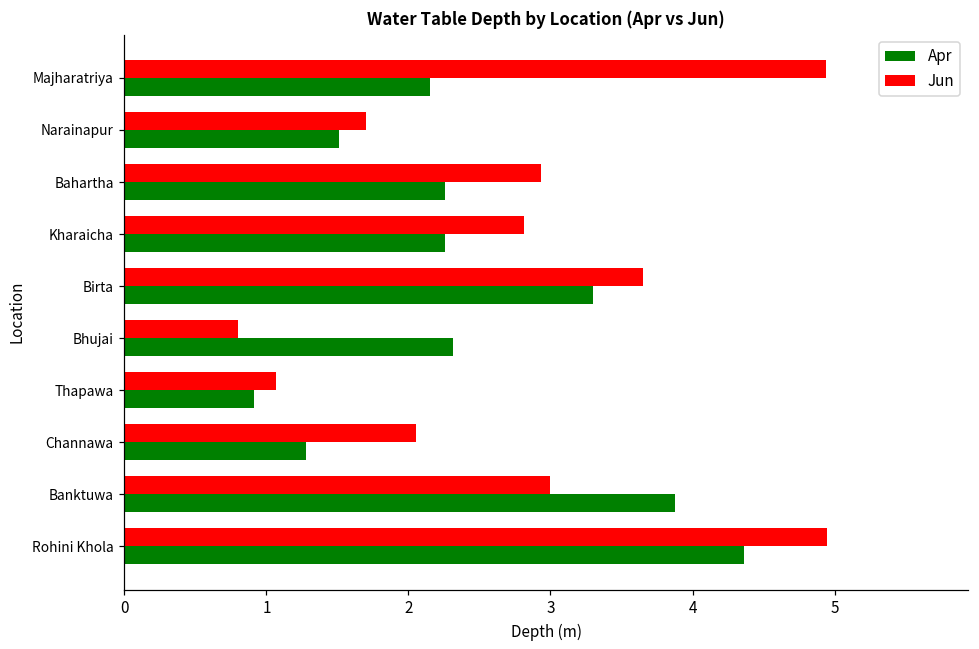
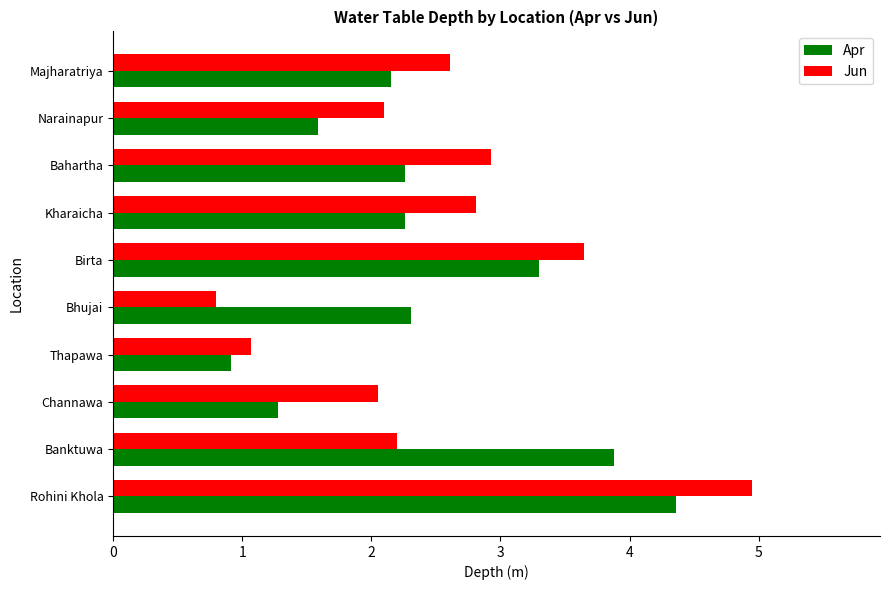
  {
    "Apr": {
      "Majharatriya": 2.15,
-     "Narainapur": 1.51,
+     "Narainapur": 1.59,
      "Bahartha": 2.26,
      "Kharaicha": 2.26,
      "Birta": 3.30,
      "Bhujai": 2.31,
      "Thapawa": 0.91,
      "Channawa": 1.28,
      "Banktuwa": 3.88,
      "Rohini Khola": 4.36
    },
    "Jun": {
-     "Majharatriya": 4.94,
-     "Narainapur": 1.7,
+     "Majharatriya": 2.61,
+     "Narainapur": 2.1,
      "Bahartha": 2.93,
      "Kharaicha": 2.81,
      "Birta": 3.65,
      "Bhujai": 0.80,
      "Thapawa": 1.07,
      "Channawa": 2.05,
-     "Banktuwa": 3.0,
+     "Banktuwa": 2.2,
      "Rohini Khola": 4.95
    }
  }
